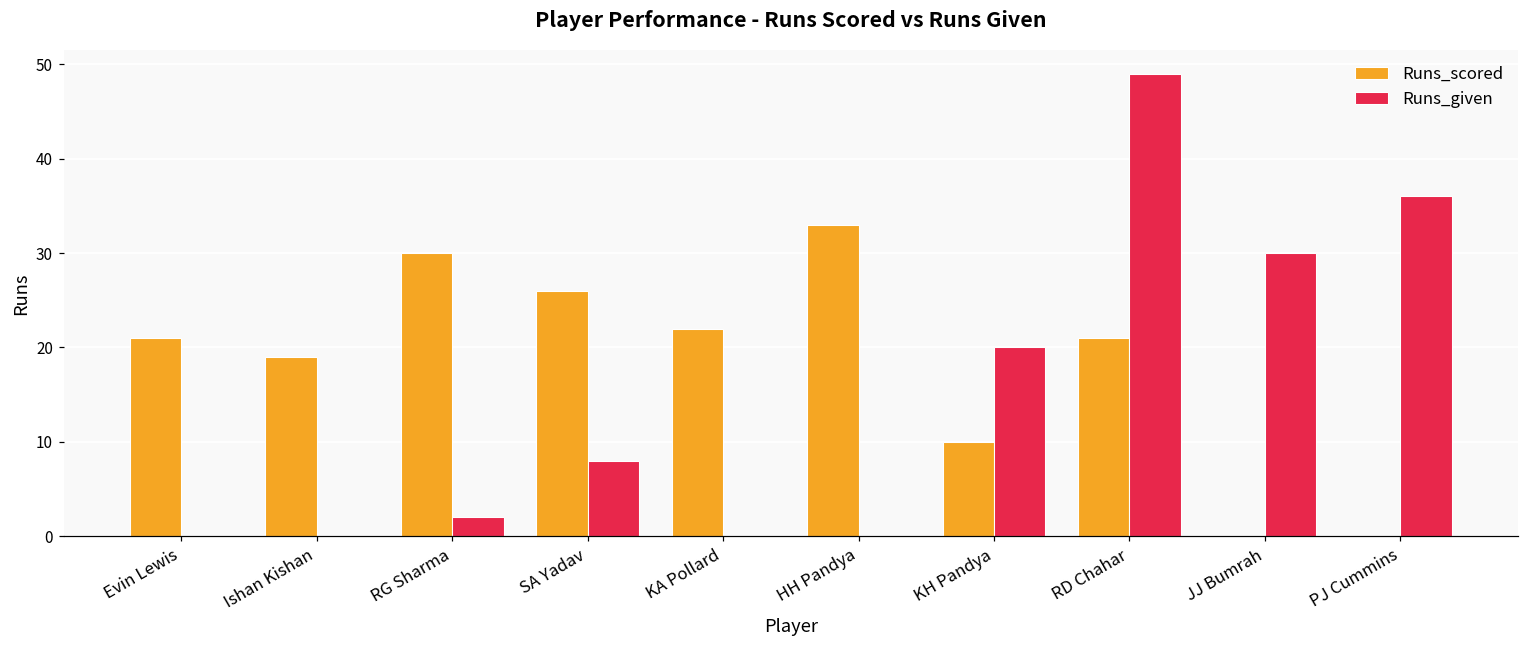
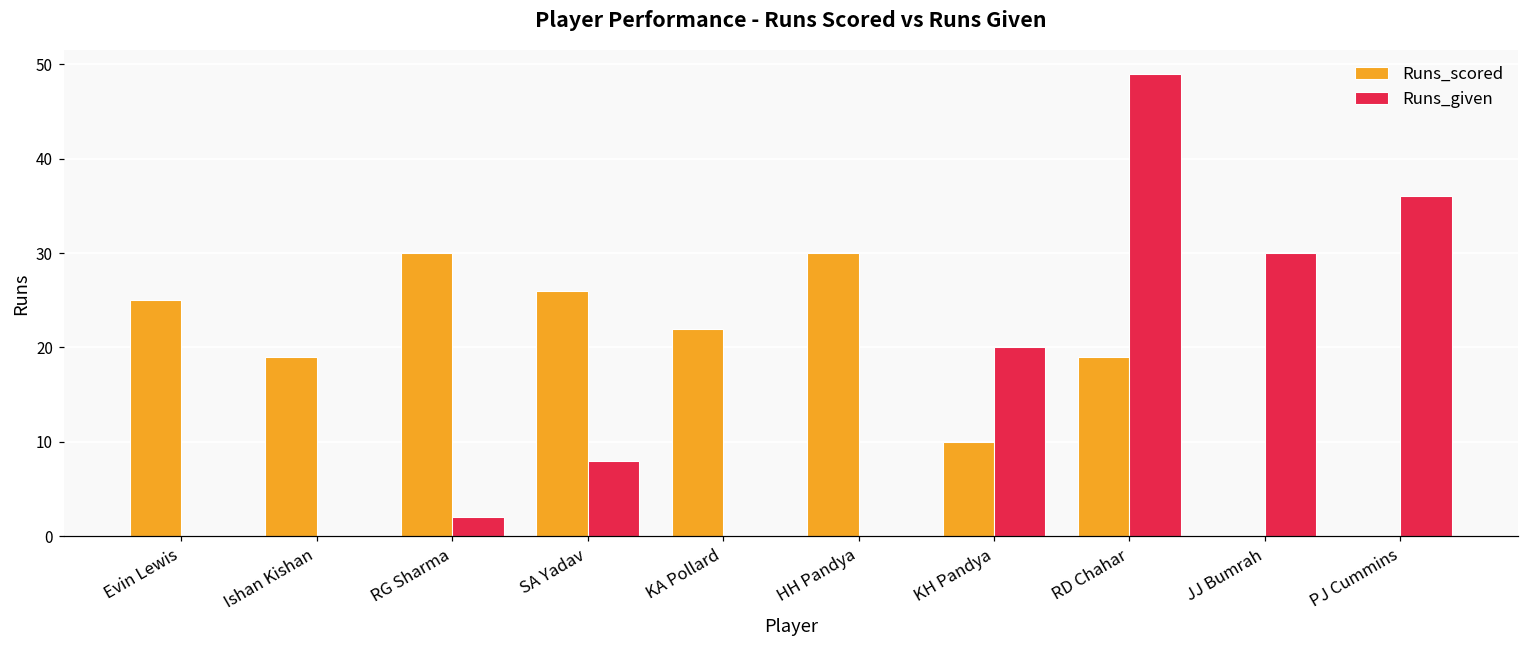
  {
    "Runs_scored": {
-     "Evin Lewis": 21,
+     "Evin Lewis": 25,
      "Ishan Kishan": 19,
      "RG Sharma": 30,
      "SA Yadav": 26,
      "KA Pollard": 22,
-     "HH Pandya": 33,
+     "HH Pandya": 30,
      "KH Pandya": 10,
-     "RD Chahar": 21,
+     "RD Chahar": 19,
      "JJ Bumrah": 0,
      "PJ Cummins": 0
    },
    "Runs_given": {
      "Evin Lewis": 0,
      "Ishan Kishan": 0,
      "RG Sharma": 2,
      "SA Yadav": 8,
      "KA Pollard": 0,
      "HH Pandya": 0,
      "KH Pandya": 20,
      "RD Chahar": 49,
      "JJ Bumrah": 30,
      "PJ Cummins": 36
    }
  }
